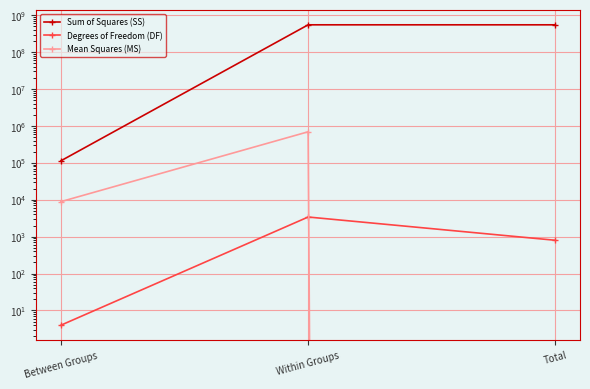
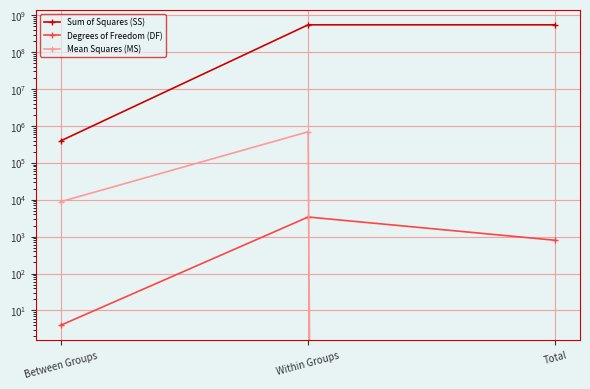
  {
    "Sum of Squares (SS)": {
-     "Between Groups": 110000,
+     "Between Groups": 400000,
      "Within Groups": 600000000,
      "Total": 600000000
    },
    "Degrees of Freedom (DF)": {
      "Between Groups": 4,
      "Within Groups": 3000,
      "Total": 800
    },
    "Mean Squares (MS)": {
      "Between Groups": 9000,
      "Within Groups": 700000
    }
  }
